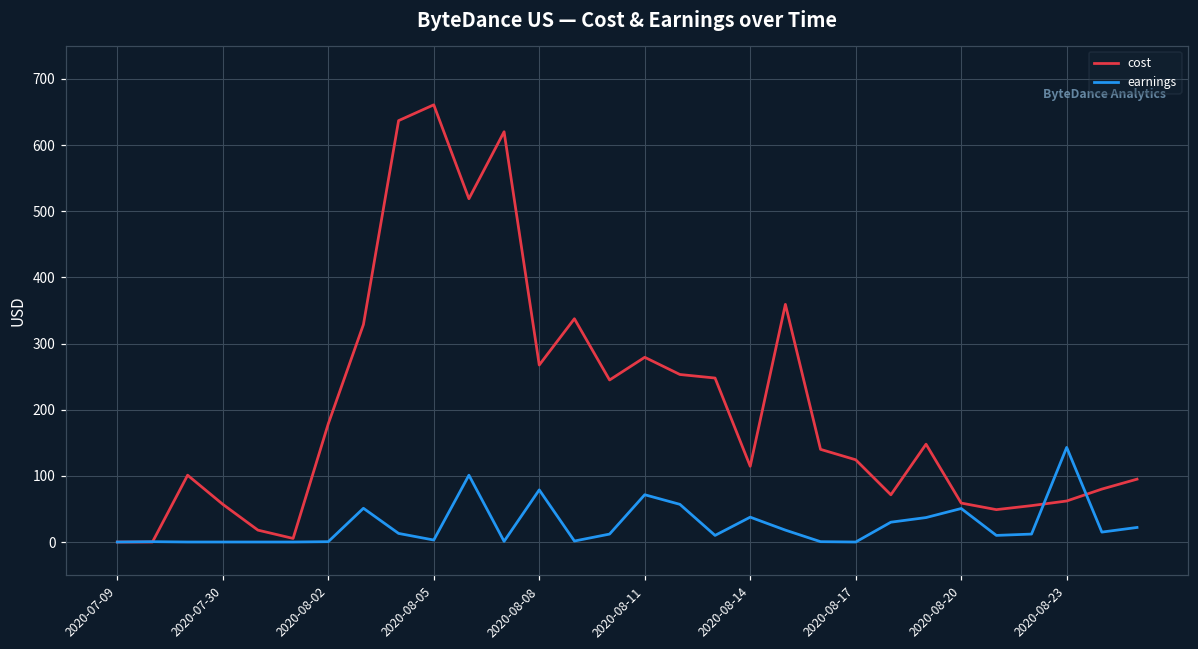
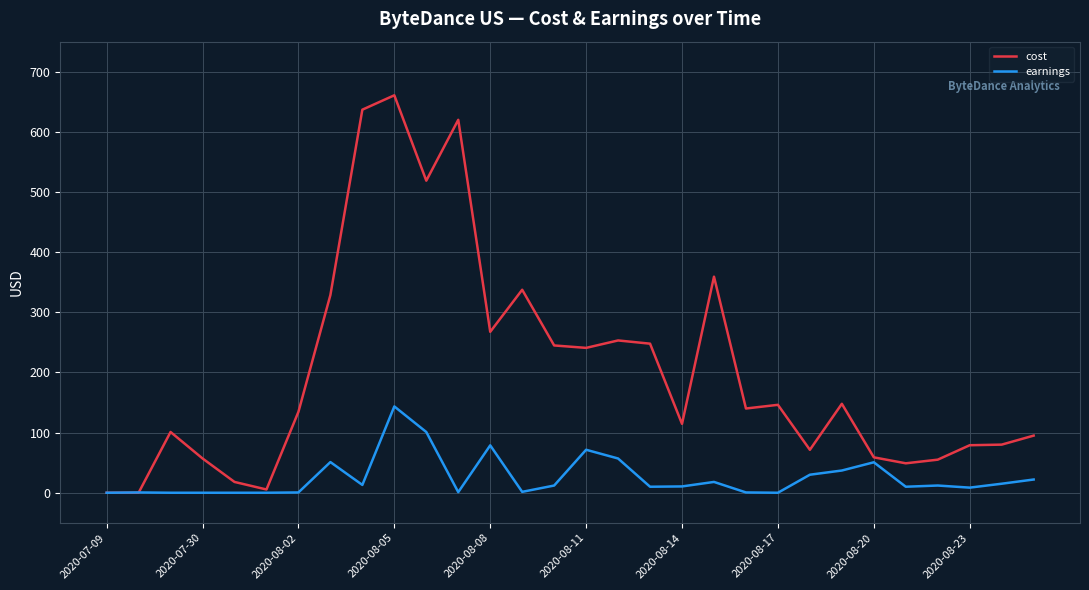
  {
    "cost": {
      "2020-07-30": 60,
-     "2020-08-02": 180,
+     "2020-08-02": 130,
      "2020-08-05": 660,
      "2020-08-08": 270,
-     "2020-08-11": 280,
+     "2020-08-11": 240,
      "2020-08-14": 110,
-     "2020-08-17": 120,
+     "2020-08-17": 150,
      "2020-08-20": 60,
-     "2020-08-23": 60
+     "2020-08-23": 80
    },
    "earnings": {
      "2020-07-30": 0,
      "2020-08-02": 0,
-     "2020-08-05": 0,
+     "2020-08-05": 140,
      "2020-08-08": 80,
      "2020-08-11": 70,
-     "2020-08-14": 40,
+     "2020-08-14": 10,
      "2020-08-17": 0,
      "2020-08-20": 50,
-     "2020-08-23": 140
+     "2020-08-23": 10
    }
  }
